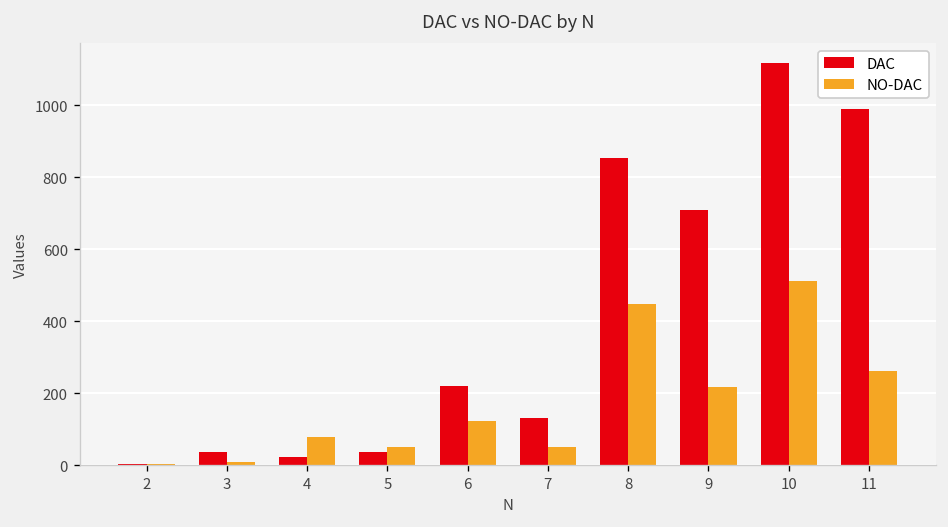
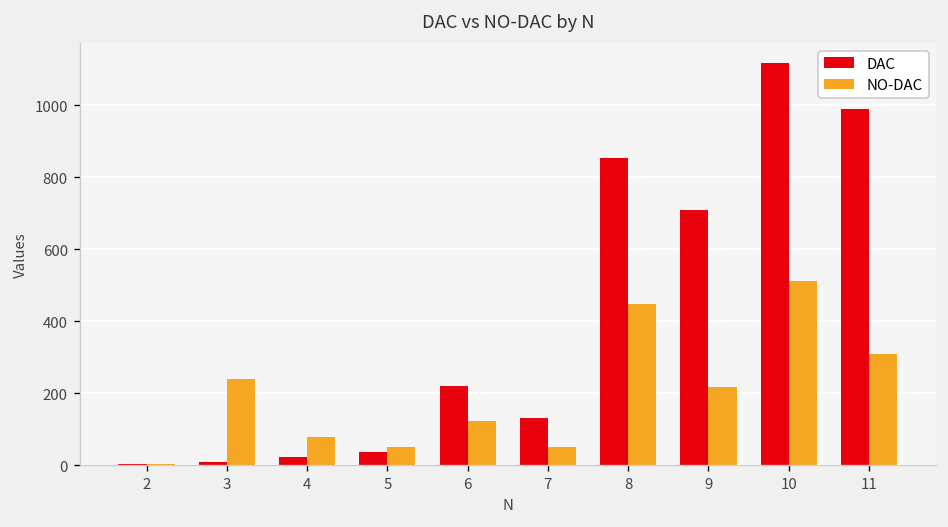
  {
    "DAC": {
-     "3": 40,
+     "3": 10,
      "4": 20,
      "5": 40,
      "6": 220,
      "7": 130,
      "8": 850,
      "9": 710,
      "10": 1120,
      "11": 990
    },
    "NO-DAC": {
-     "3": 10,
+     "3": 240,
      "4": 80,
      "5": 50,
      "6": 120,
      "7": 50,
      "8": 450,
      "9": 220,
      "10": 510,
-     "11": 260
+     "11": 310
    }
  }
